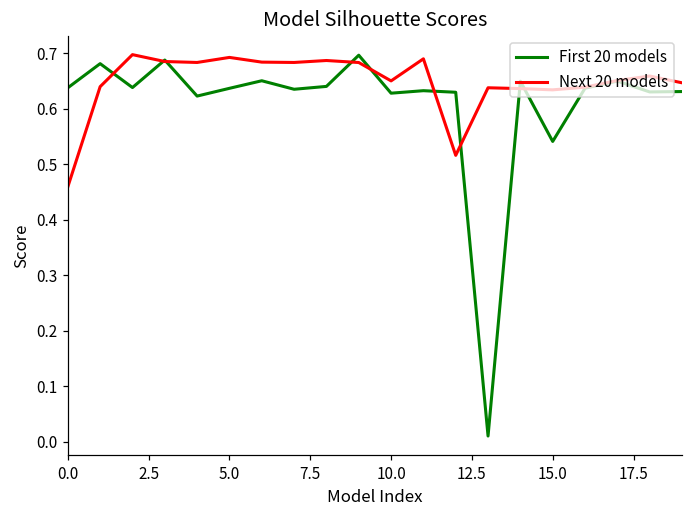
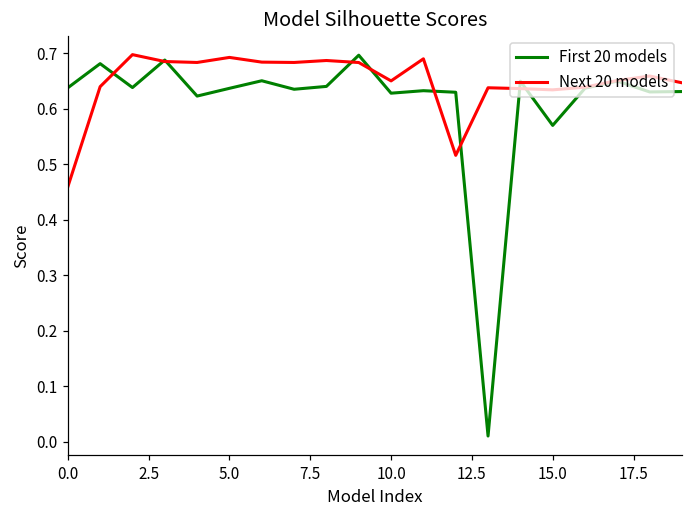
  {
    "First 20 models": {
      "0.0": 0.64,
      "5.0": 0.64,
      "10.0": 0.63,
-     "15.0": 0.54
+     "15.0": 0.57
    },
    "Next 20 models": {
      "0.0": 0.46,
      "5.0": 0.69,
      "10.0": 0.65
    }
  }
